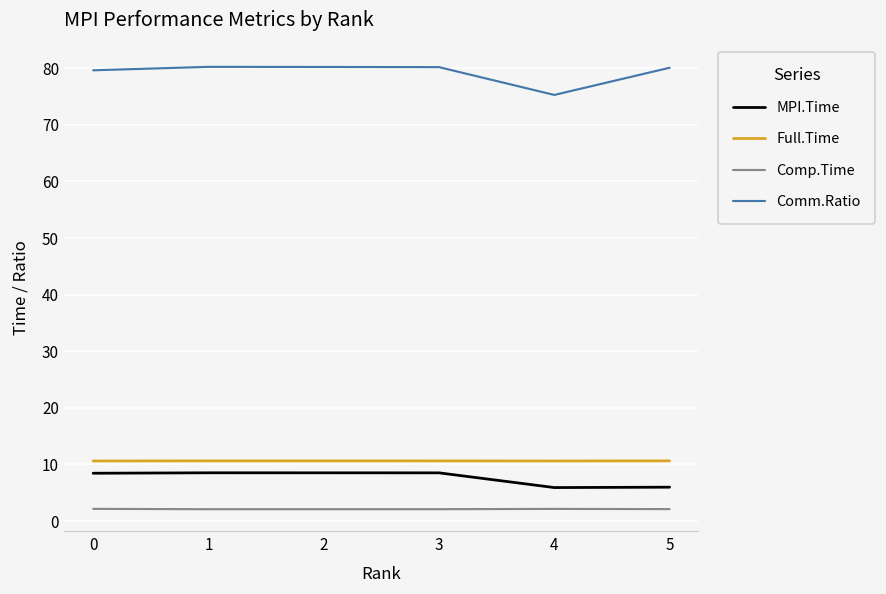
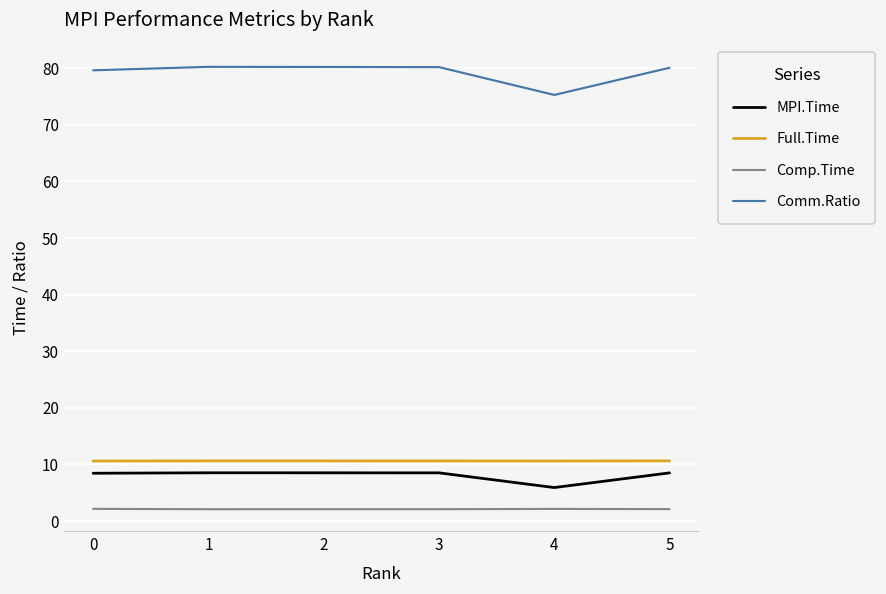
  {
    "MPI.Time": {
      "0": 8,
      "1": 9,
      "2": 9,
      "3": 9,
      "4": 6,
-     "5": 6
+     "5": 9
    },
    "Full.Time": {
      "0": 11,
      "1": 11,
      "2": 11,
      "3": 11,
      "4": 11,
      "5": 11
    },
    "Comp.Time": {
      "0": 2,
      "1": 2,
      "2": 2,
      "3": 2,
      "4": 2,
      "5": 2
    },
    "Comm.Ratio": {
      "0": 80,
      "1": 80,
      "2": 80,
      "3": 80,
      "4": 75,
      "5": 80
    }
  }
